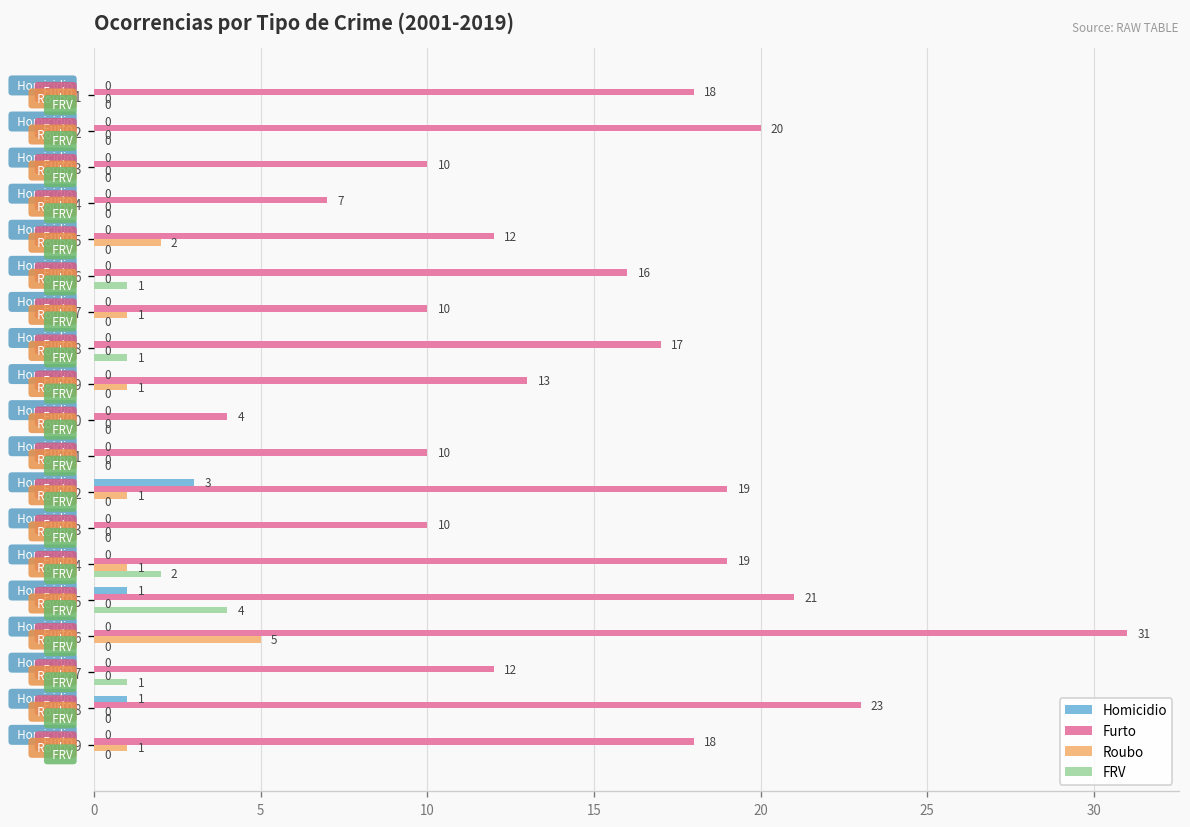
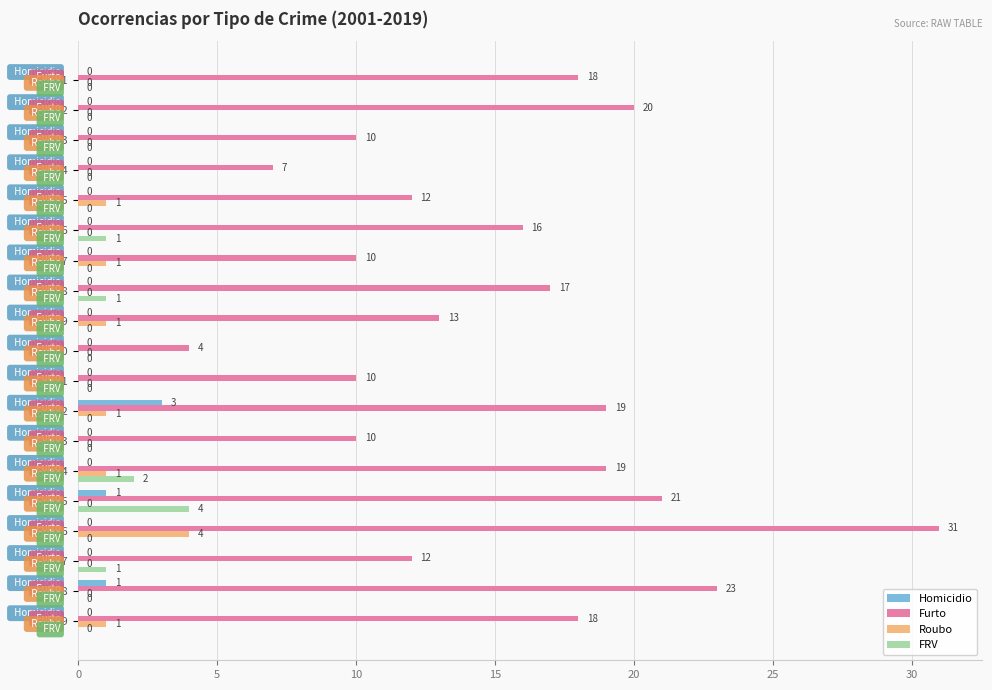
  {
    "Homicidio": {
      "2001": 0,
      "2002": 0,
      "2003": 0,
      "2004": 0,
      "2005": 0,
      "2006": 0,
      "2007": 0,
      "2008": 0,
      "2009": 0,
      "2010": 0,
      "2011": 0,
      "2012": 3,
      "2013": 0,
      "2014": 0,
      "2015": 1,
      "2016": 0,
      "2017": 0,
      "2018": 1,
      "2019": 0
    },
    "Furto": {
      "2001": 18,
      "2002": 20,
      "2003": 10,
      "2004": 7,
      "2005": 12,
      "2006": 16,
      "2007": 10,
      "2008": 17,
      "2009": 13,
      "2010": 4,
      "2011": 10,
      "2012": 19,
      "2013": 10,
      "2014": 19,
      "2015": 21,
      "2016": 31,
      "2017": 12,
      "2018": 23,
      "2019": 18
    },
    "Roubo": {
-     "2005": 2,
+     "2005": 1,
      "2006": 0,
      "2007": 1,
      "2008": 0,
      "2009": 1,
      "2012": 1,
      "2014": 1,
      "2015": 0,
-     "2016": 5,
+     "2016": 4,
      "2017": 0,
      "2019": 1
    },
    "FRV": {
      "2005": 0,
      "2006": 1,
      "2007": 0,
      "2008": 1,
      "2009": 0,
      "2012": 0,
      "2014": 2,
      "2015": 4,
      "2016": 0,
      "2017": 1,
      "2019": 0
    }
  }
